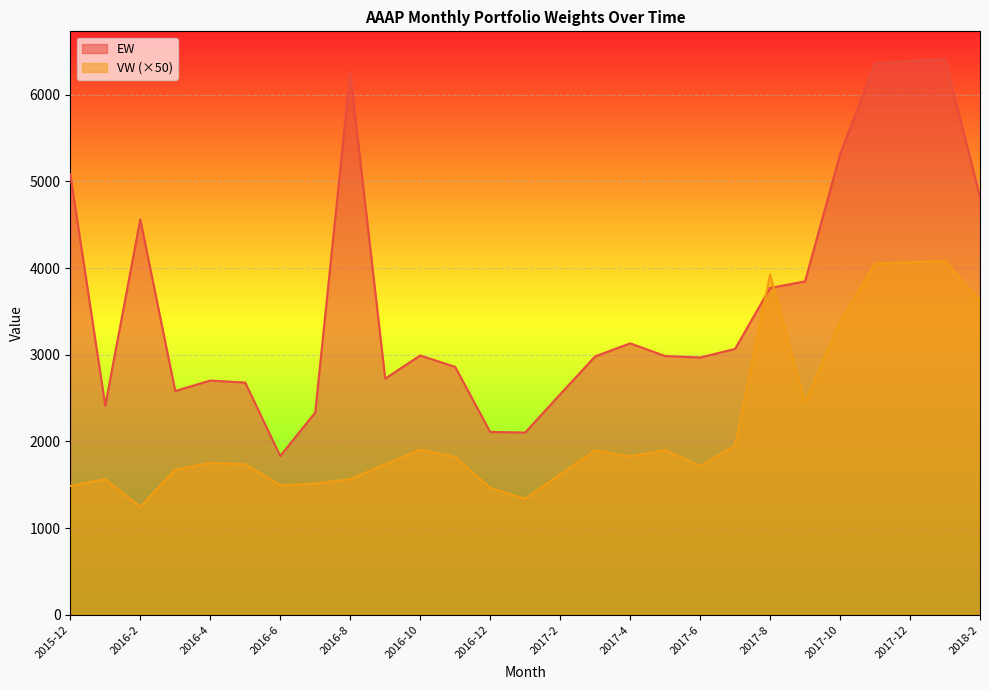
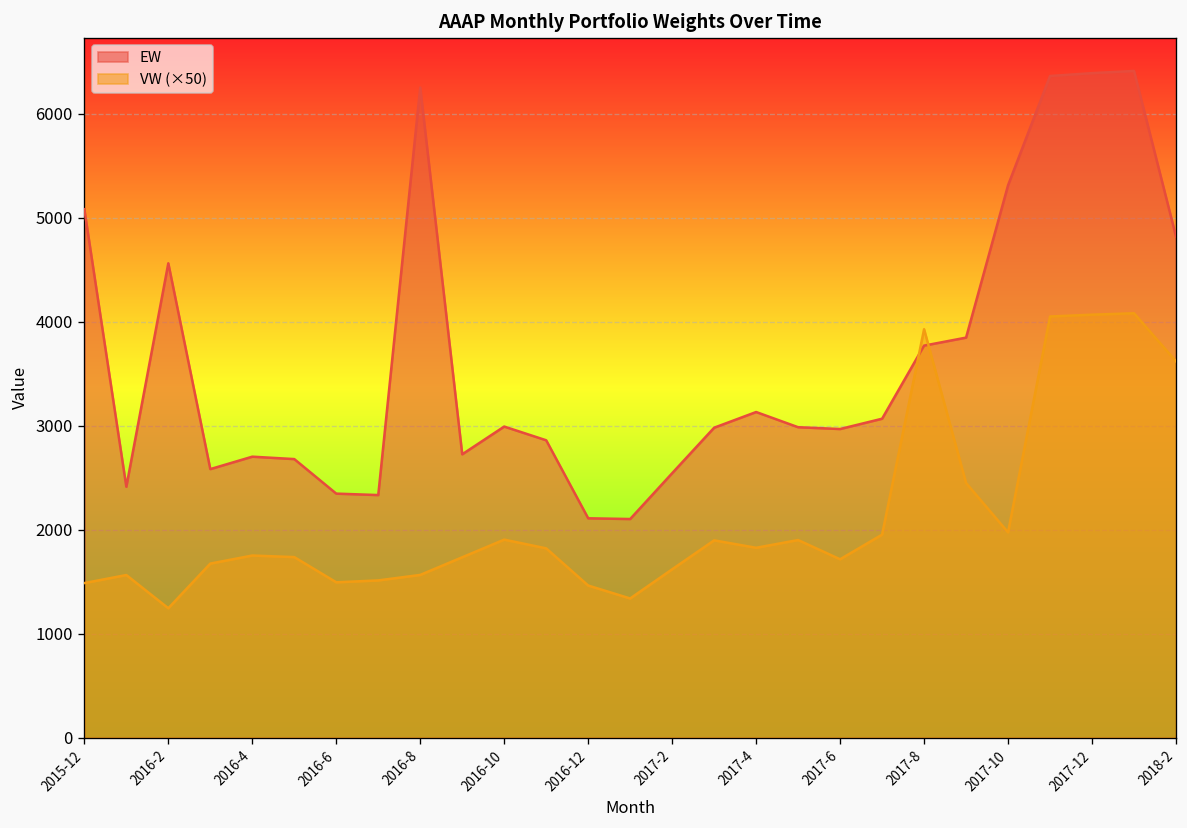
  {
    "EW": {
      "2015-12": 5100,
      "2016-2": 4600,
      "2016-4": 2700,
-     "2016-6": 1800,
+     "2016-6": 2300,
      "2016-8": 6300,
      "2016-10": 3000,
      "2016-12": 2100,
      "2017-2": 2500,
      "2017-4": 3100,
      "2017-6": 3000,
      "2017-8": 3800,
      "2017-10": 5300,
      "2017-12": 6400,
      "2018-2": 4800
    },
    "VW (×50)": {
      "2015-12": 1500,
      "2016-2": 1200,
      "2016-4": 1800,
      "2016-6": 1500,
      "2016-8": 1600,
      "2016-10": 1900,
      "2016-12": 1500,
      "2017-2": 1600,
      "2017-4": 1800,
      "2017-6": 1700,
      "2017-8": 3900,
-     "2017-10": 3400,
+     "2017-10": 2000,
      "2017-12": 4100,
      "2018-2": 3600
    }
  }
